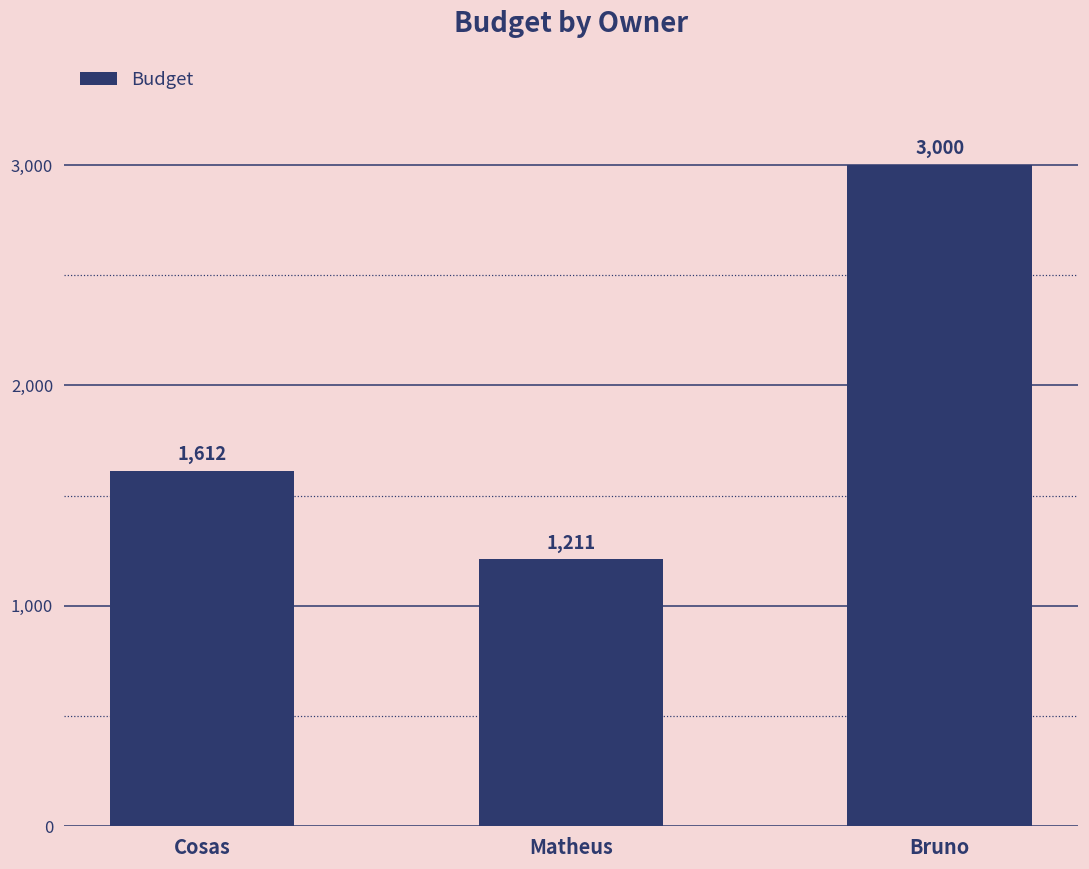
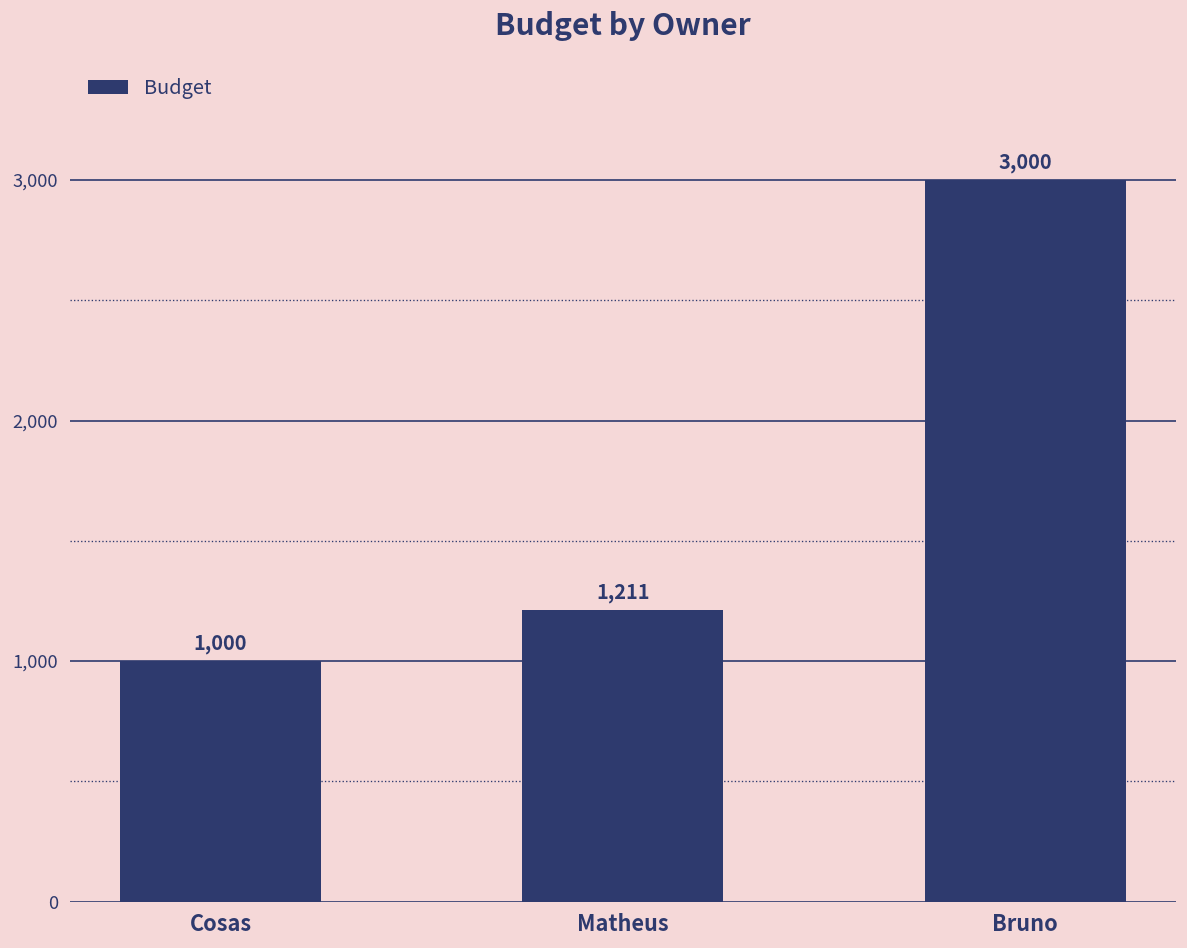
  {
-   "Cosas": "1,612",
+   "Cosas": "1,000",
    "Matheus": "1,211",
    "Bruno": "3,000"
  }
